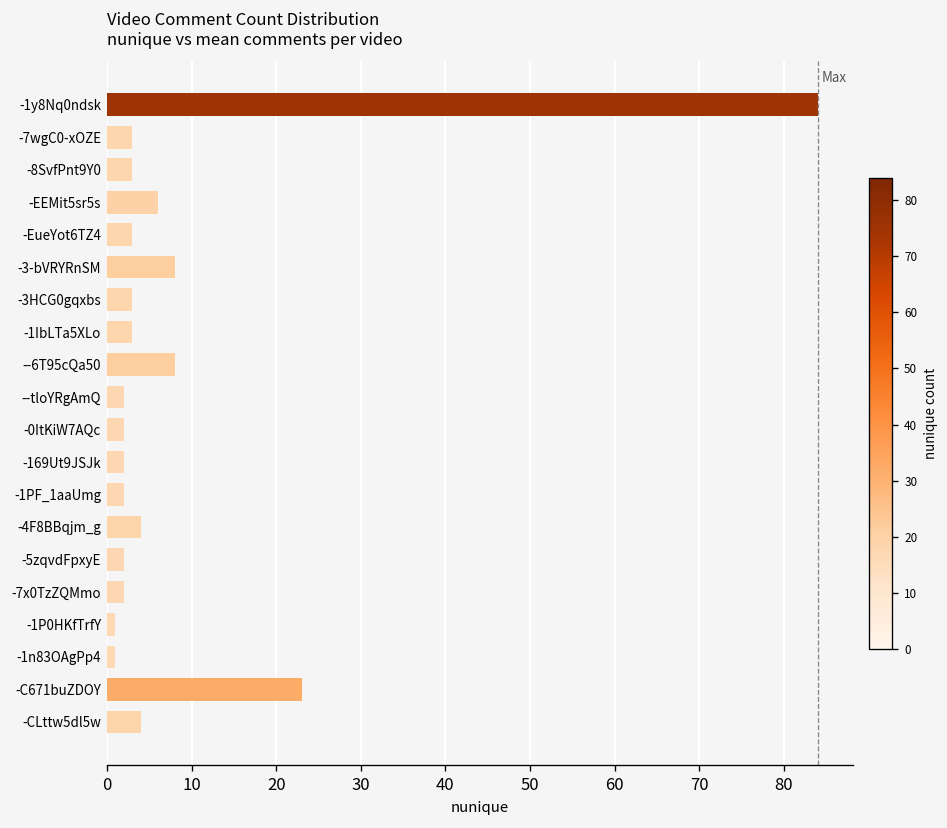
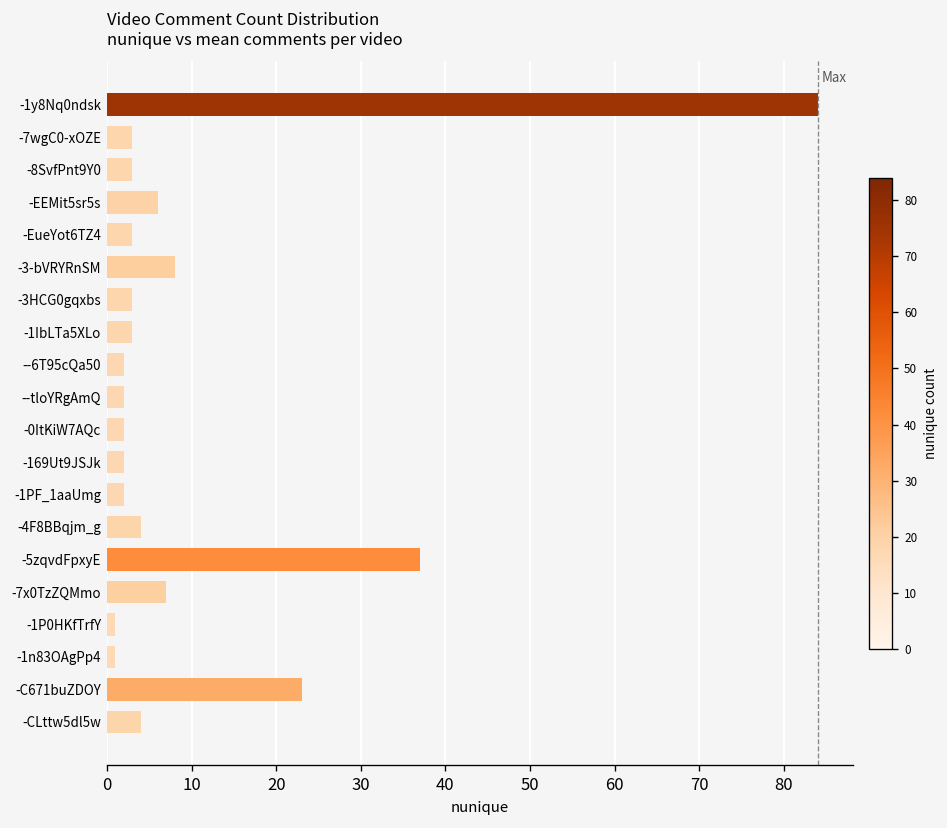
  {
    "-1y8Nq0ndsk": 84,
    "-7wgC0-xOZE": 3,
    "-8SvfPnt9Y0": 3,
    "-EEMit5sr5s": 6,
    "-EueYot6TZ4": 3,
    "-3-bVRYRnSM": 8,
    "-3HCG0gqxbs": 3,
    "-1IbLTa5XLo": 3,
-   "--6T95cQa50": 8,
+   "--6T95cQa50": 2,
    "--tloYRgAmQ": 2,
    "-0ItKiW7AQc": 2,
    "-169Ut9JSJk": 2,
    "-1PF_1aaUmg": 2,
    "-4F8BBqjm_g": 4,
-   "-5zqvdFpxyE": 2,
-   "-7x0TzZQMmo": 2,
+   "-5zqvdFpxyE": 37,
+   "-7x0TzZQMmo": 7,
    "-1P0HKfTrfY": 1,
    "-1n83OAgPp4": 1,
    "-C671buZDOY": 23,
    "-CLttw5dl5w": 4
  }
